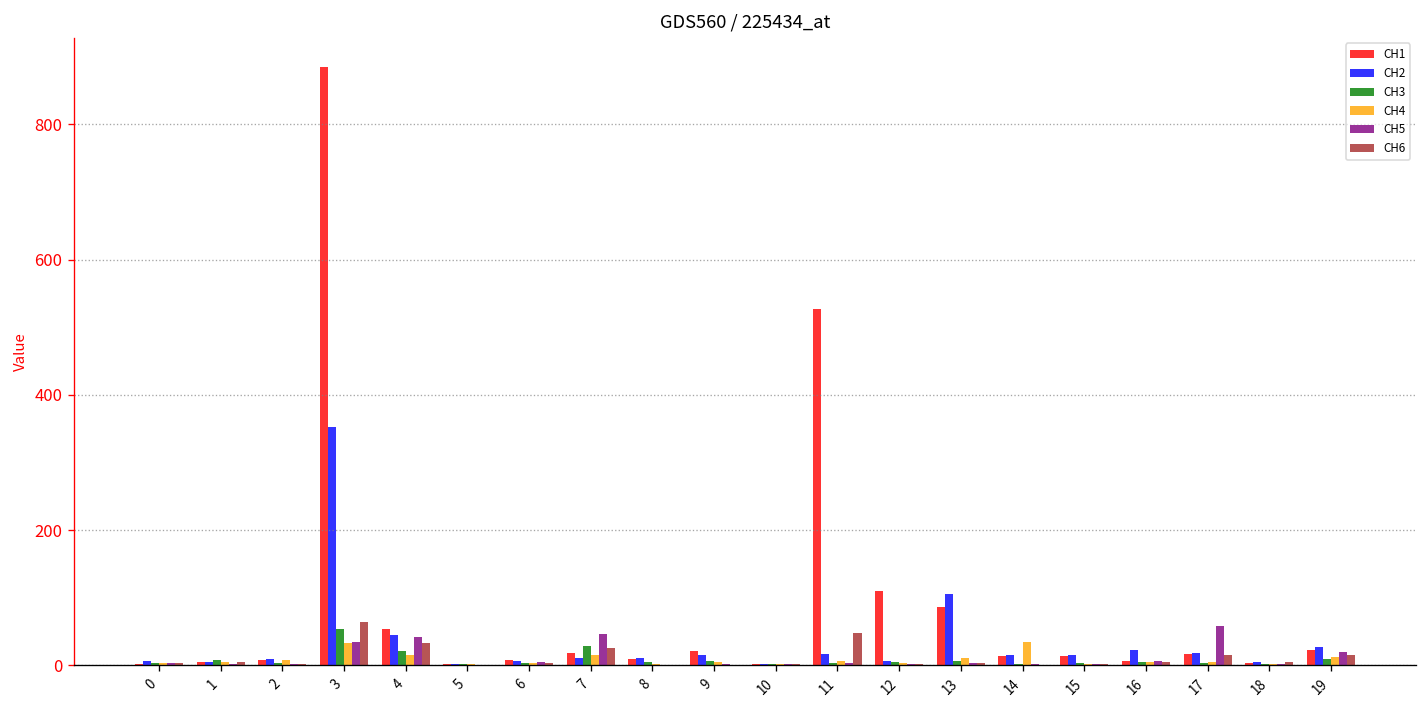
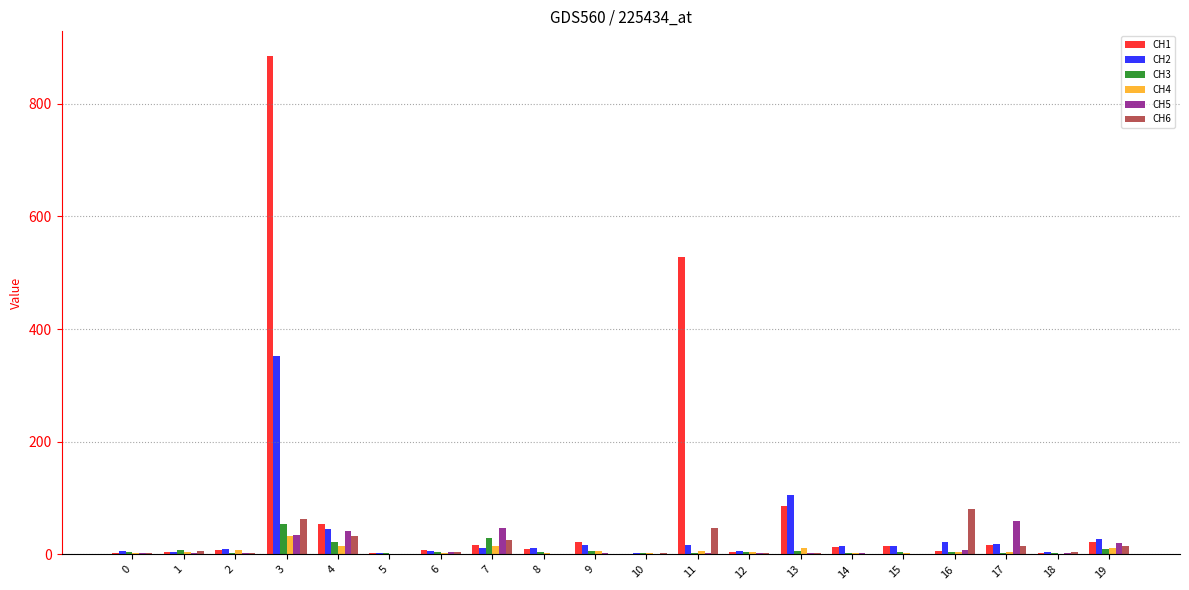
  {
    "CH1": {
      "1": 0,
      "2": 10,
      "3": 880,
      "4": 50,
      "6": 10,
      "7": 20,
      "8": 10,
      "9": 20,
      "11": 530,
-     "12": 110,
+     "12": 0,
      "13": 90,
      "14": 10,
      "15": 10,
      "16": 10,
      "17": 20,
      "19": 20
    },
    "CH2": {
      "0": 10,
      "1": 10,
      "2": 10,
      "3": 350,
      "4": 40,
      "6": 10,
      "7": 10,
      "8": 10,
      "9": 20,
      "11": 20,
      "12": 10,
      "13": 100,
      "14": 10,
      "15": 20,
      "16": 20,
      "17": 20,
      "18": 0,
      "19": 30
    },
    "CH3": {
      "1": 10,
      "3": 50,
      "4": 20,
      "7": 30,
      "8": 0,
      "9": 10,
      "12": 0,
      "13": 10,
      "16": 10,
      "19": 10
    },
    "CH4": {
      "2": 10,
      "3": 30,
      "4": 20,
      "7": 20,
      "9": 10,
      "11": 10,
      "13": 10,
-     "14": 40,
+     "14": 0,
      "17": 10,
      "19": 10
    },
    "CH5": {
      "3": 40,
      "4": 40,
      "7": 50,
      "16": 10,
      "17": 60,
      "19": 20
    },
    "CH6": {
      "1": 10,
      "3": 60,
      "4": 30,
      "7": 30,
      "11": 50,
-     "16": 0,
+     "16": 80,
      "17": 20,
      "18": 0,
      "19": 20
    }
  }
